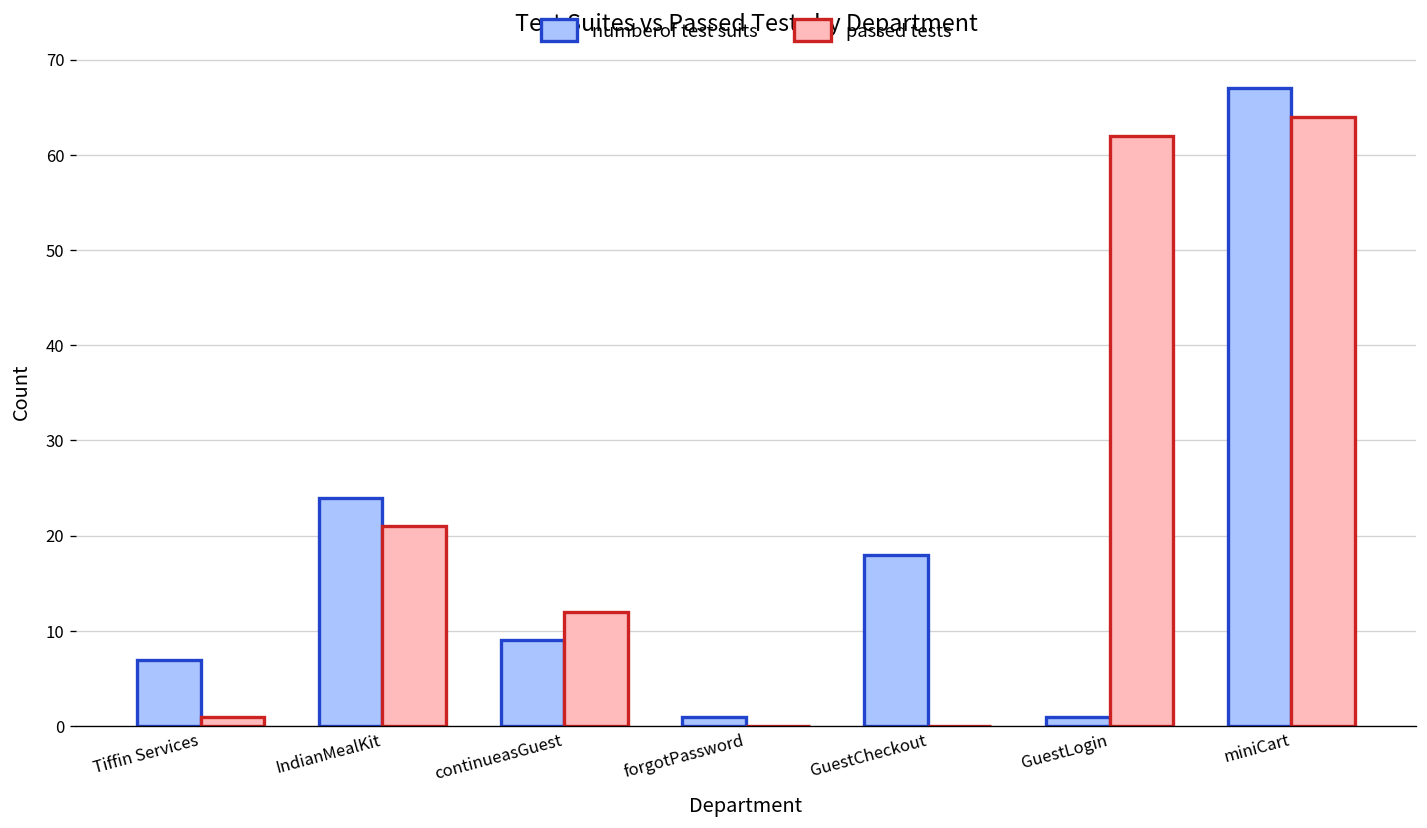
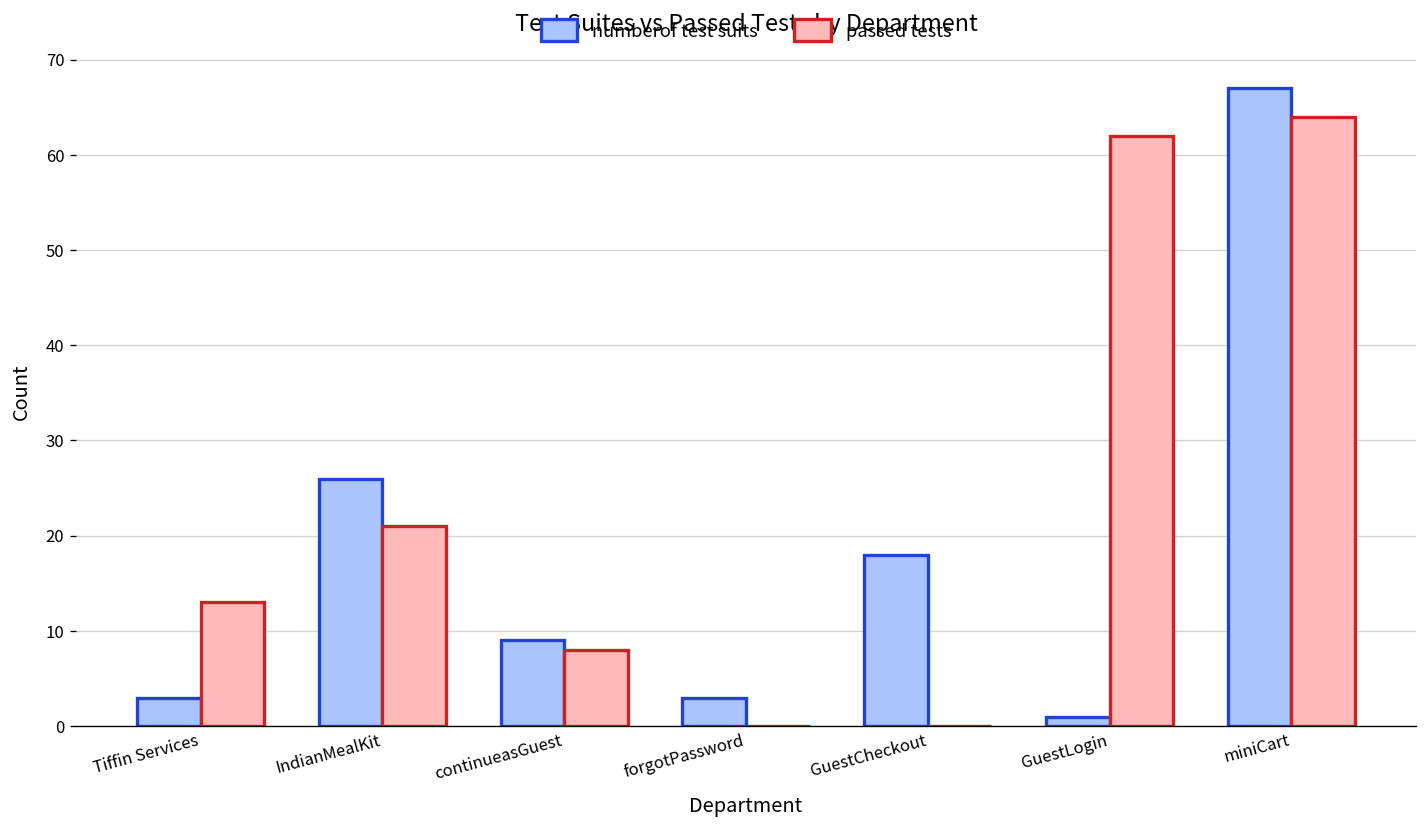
  {
    "numberof test suits": {
-     "Tiffin Services": 7,
-     "IndianMealKit": 24,
+     "Tiffin Services": 3,
+     "IndianMealKit": 26,
      "continueasGuest": 9,
-     "forgotPassword": 1,
+     "forgotPassword": 3,
      "GuestCheckout": 18,
      "GuestLogin": 1,
      "miniCart": 67
    },
    "passed tests": {
-     "Tiffin Services": 1,
+     "Tiffin Services": 13,
      "IndianMealKit": 21,
-     "continueasGuest": 12,
+     "continueasGuest": 8,
      "forgotPassword": 0,
      "GuestCheckout": 0,
      "GuestLogin": 62,
      "miniCart": 64
    }
  }
